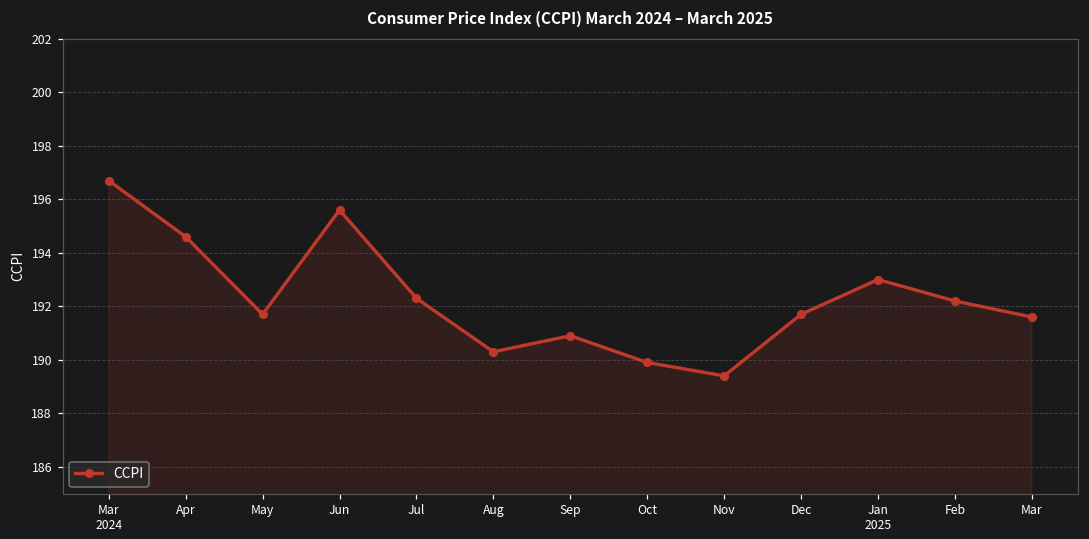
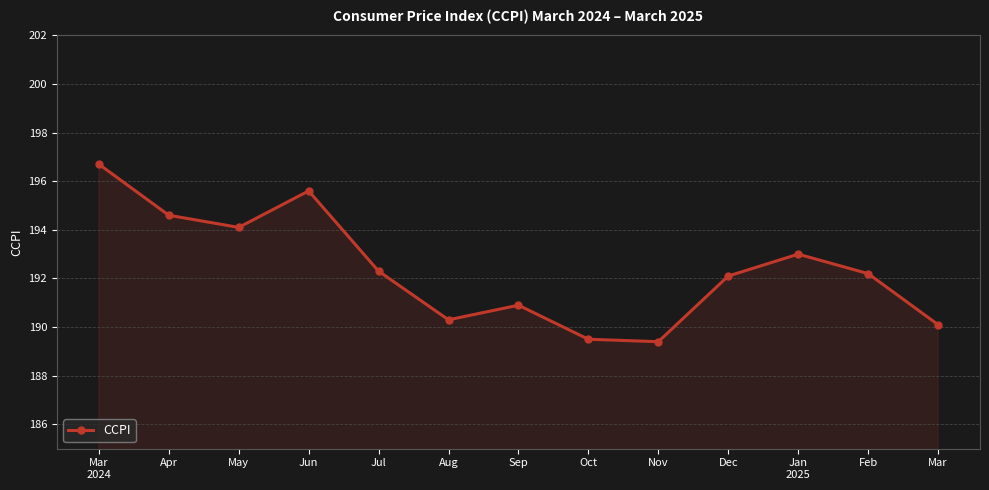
  {
    "Mar 2024": 196.7,
    "Apr": 194.6,
-   "May": 191.7,
+   "May": 194.1,
    "Jun": 195.6,
    "Jul": 192.3,
    "Aug": 190.3,
    "Sep": 190.9,
-   "Oct": 189.9,
+   "Oct": 189.5,
    "Nov": 189.4,
-   "Dec": 191.7,
+   "Dec": 192.1,
    "Jan 2025": 193.0,
    "Feb": 192.2,
-   "Mar": 191.6
+   "Mar": 190.1
  }
